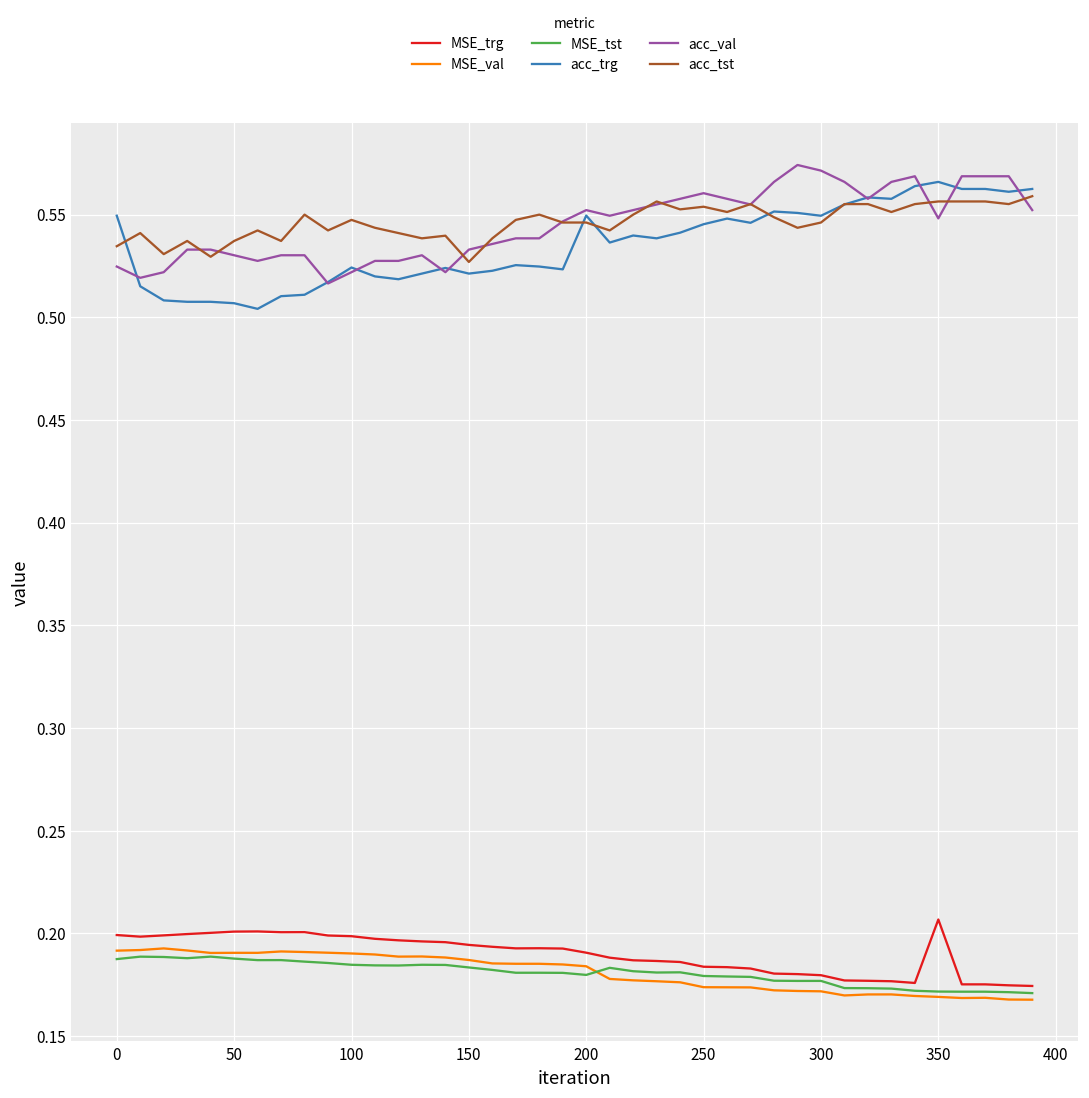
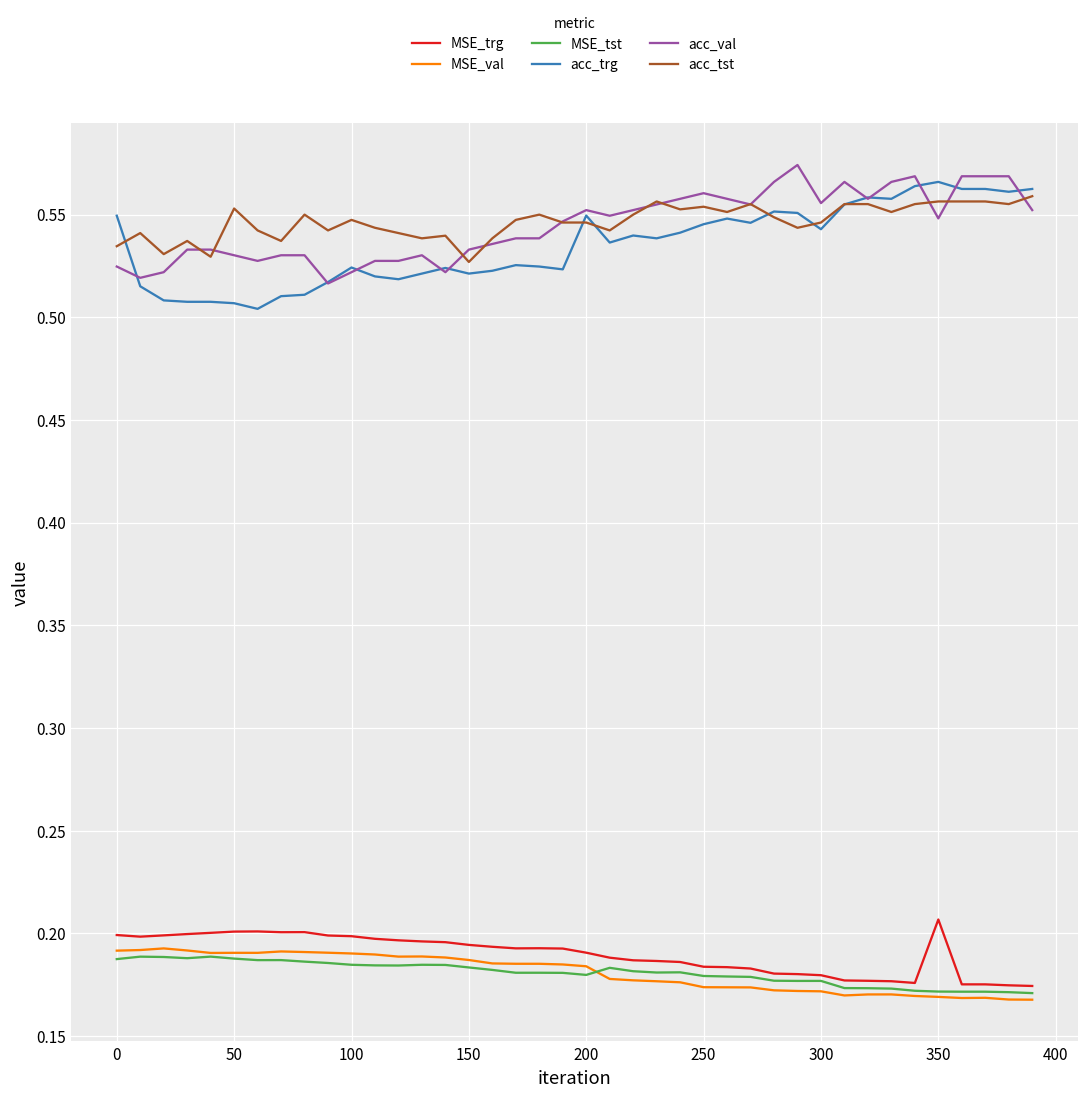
  {
    "MSE_trg": {
      "0": 0.199,
      "50": 0.201,
      "100": 0.199,
      "150": 0.194,
      "200": 0.191,
      "250": 0.184,
      "300": 0.180,
      "350": 0.207
    },
    "MSE_val": {
      "0": 0.192,
      "50": 0.191,
      "100": 0.190,
      "150": 0.187,
      "200": 0.184,
      "250": 0.174,
      "300": 0.172,
      "350": 0.169
    },
    "MSE_tst": {
      "0": 0.188,
      "50": 0.188,
      "100": 0.185,
      "150": 0.183,
      "200": 0.180,
      "250": 0.179,
      "300": 0.177,
      "350": 0.172
    },
    "acc_trg": {
      "0": 0.549,
      "50": 0.507,
      "100": 0.524,
      "150": 0.521,
      "200": 0.550,
      "250": 0.545,
-     "300": 0.549,
+     "300": 0.543,
      "350": 0.566
    },
    "acc_val": {
      "0": 0.525,
      "50": 0.530,
      "100": 0.522,
      "150": 0.533,
      "200": 0.552,
      "250": 0.560,
-     "300": 0.571,
+     "300": 0.556,
      "350": 0.548
    },
    "acc_tst": {
      "0": 0.535,
-     "50": 0.537,
+     "50": 0.553,
      "100": 0.547,
      "150": 0.527,
      "200": 0.546,
      "250": 0.554,
      "300": 0.546,
      "350": 0.556
    }
  }
